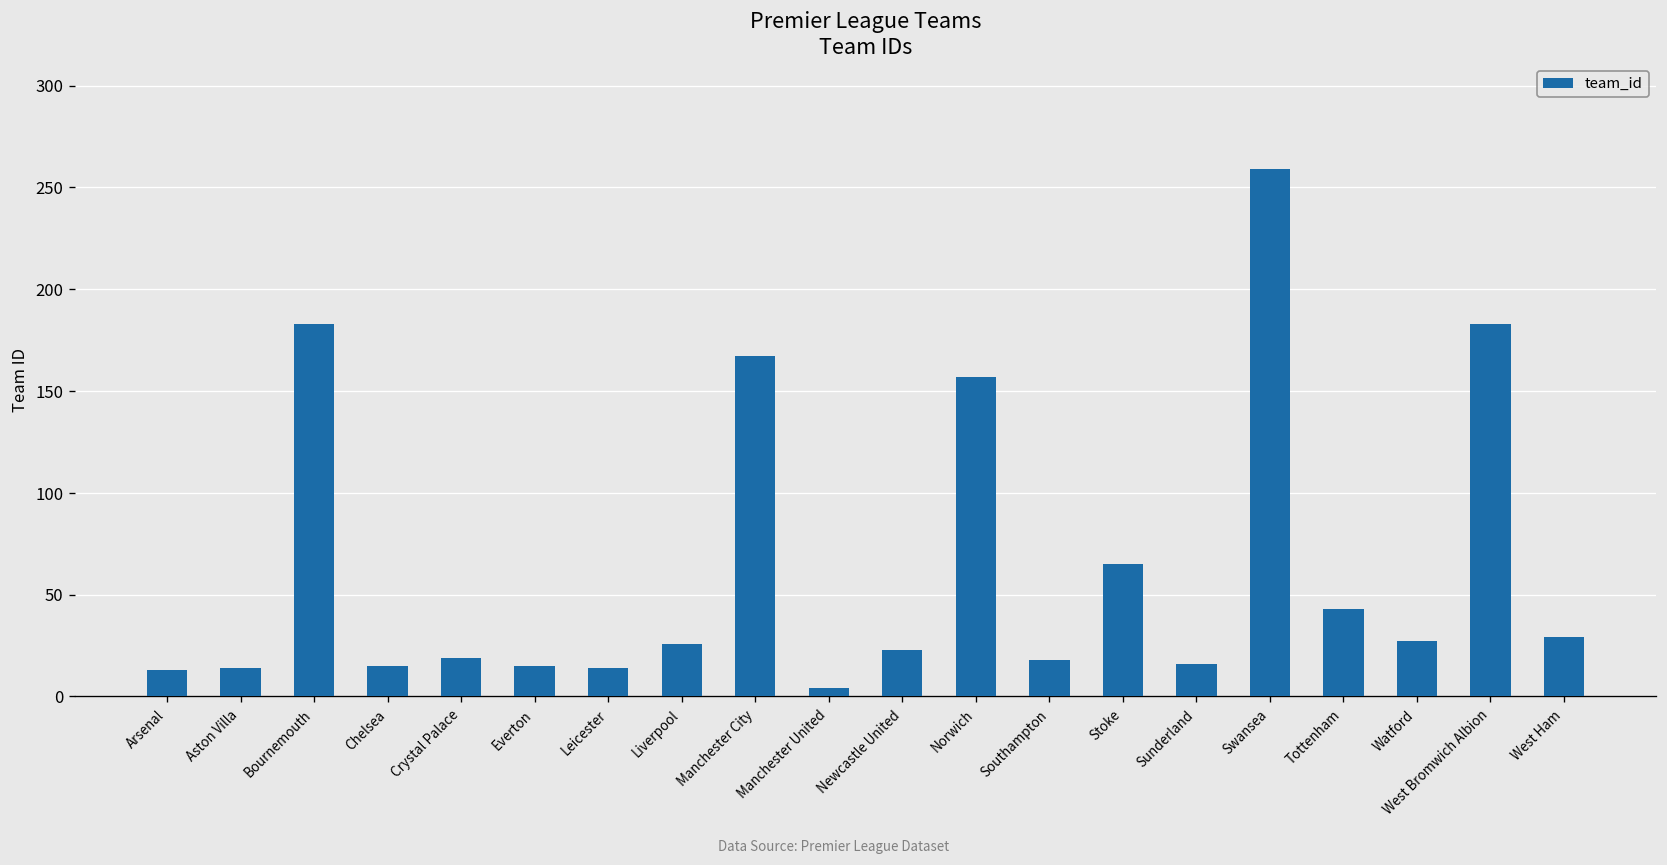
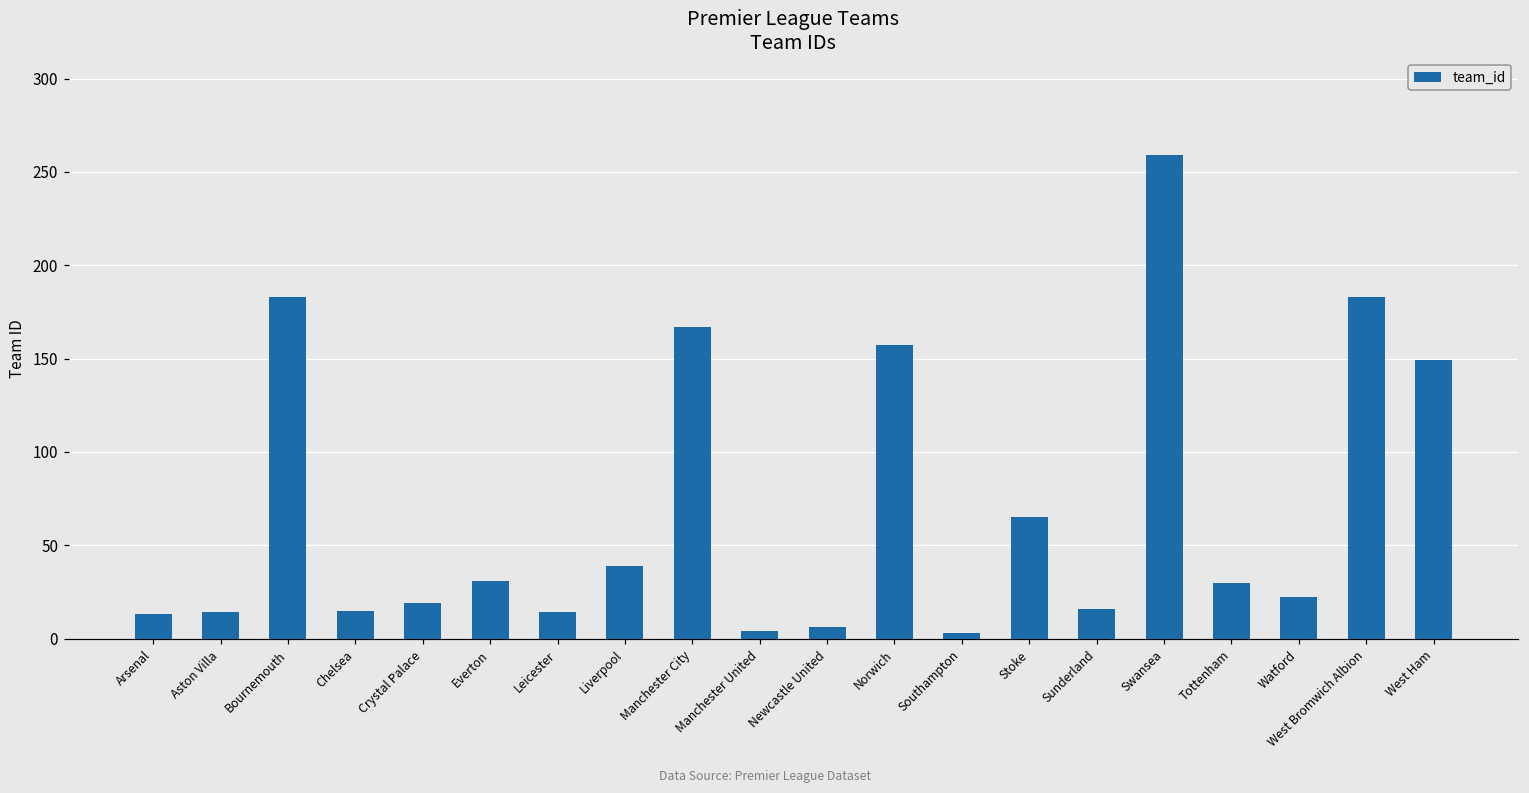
  {
    "Arsenal": 13,
    "Aston Villa": 14,
    "Bournemouth": 183,
    "Chelsea": 15,
    "Crystal Palace": 19,
-   "Everton": 15,
+   "Everton": 31,
    "Leicester": 14,
-   "Liverpool": 26,
+   "Liverpool": 39,
    "Manchester City": 167,
    "Manchester United": 4,
-   "Newcastle United": 23,
+   "Newcastle United": 6,
    "Norwich": 157,
-   "Southampton": 18,
+   "Southampton": 3,
    "Stoke": 65,
    "Sunderland": 16,
    "Swansea": 259,
-   "Tottenham": 43,
-   "Watford": 27,
+   "Tottenham": 30,
+   "Watford": 22,
    "West Bromwich Albion": 183,
-   "West Ham": 29
+   "West Ham": 149
  }
